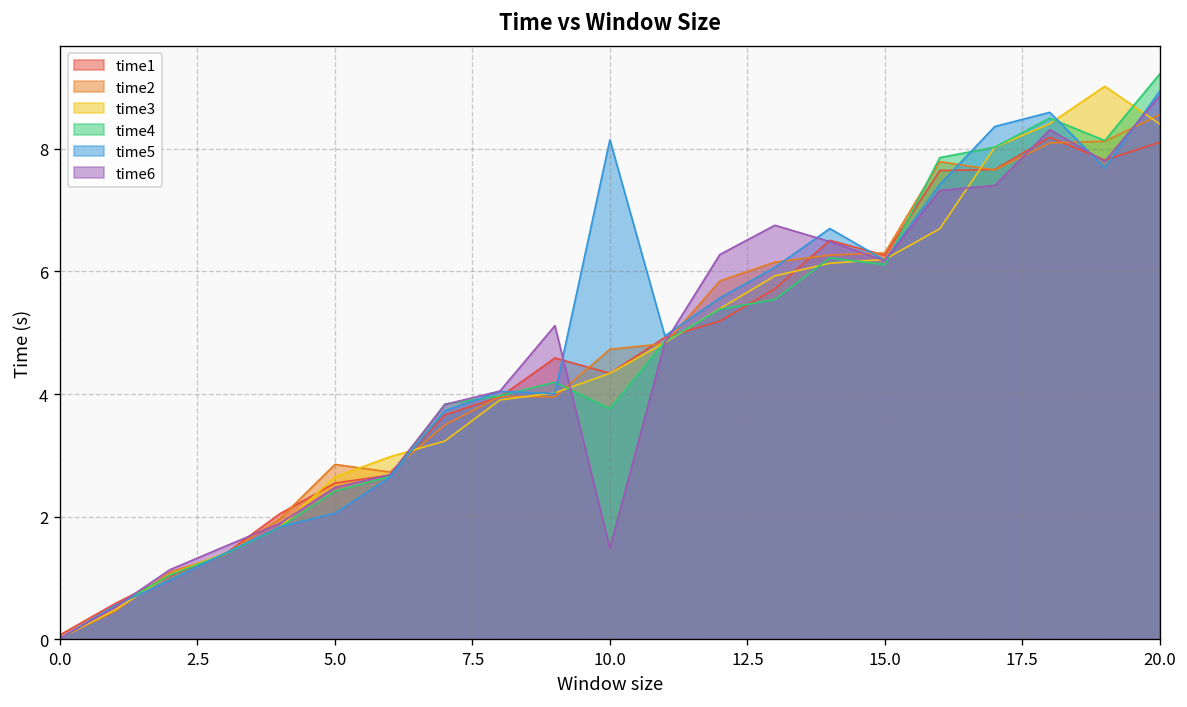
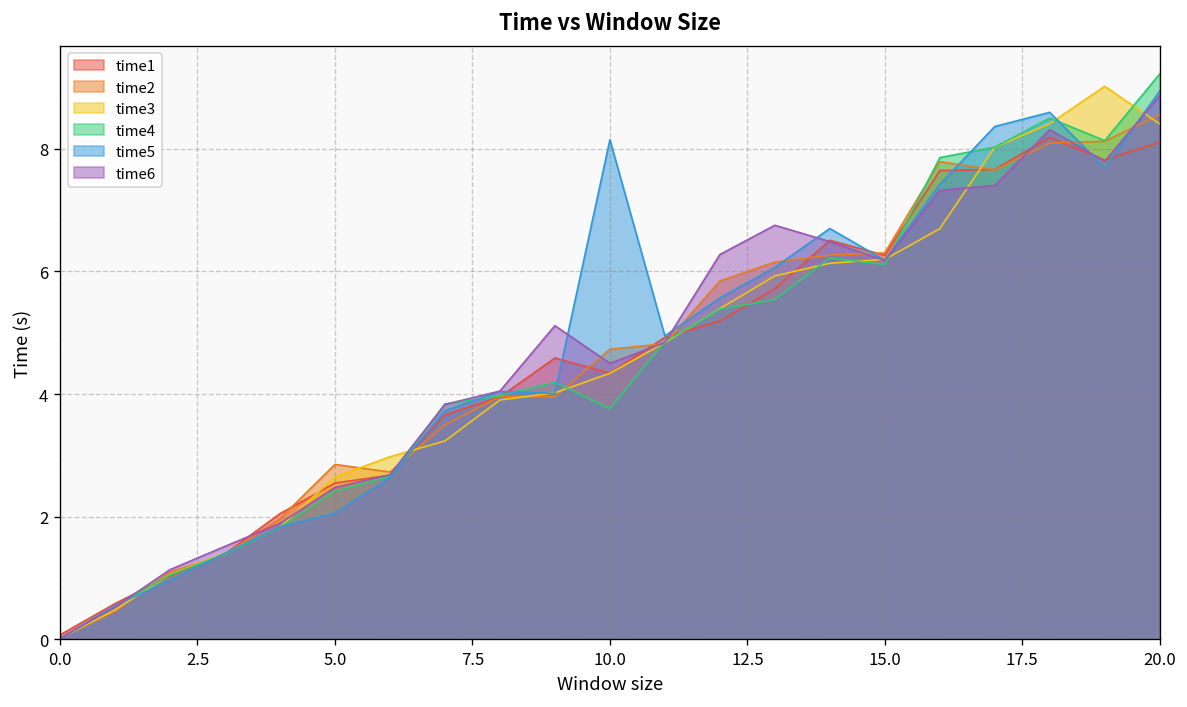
  {
    "time4": {
      "5.0": 2.4,
      "10.0": 3.8,
      "15.0": 6.1,
      "20.0": 9.2
    },
    "time5": {
      "5.0": 2.1,
      "10.0": 8.1,
      "20.0": 8.9
    },
    "time6": {
      "5.0": 2.5,
-     "10.0": 1.5,
+     "10.0": 4.5,
      "20.0": 8.9
    }
  }
